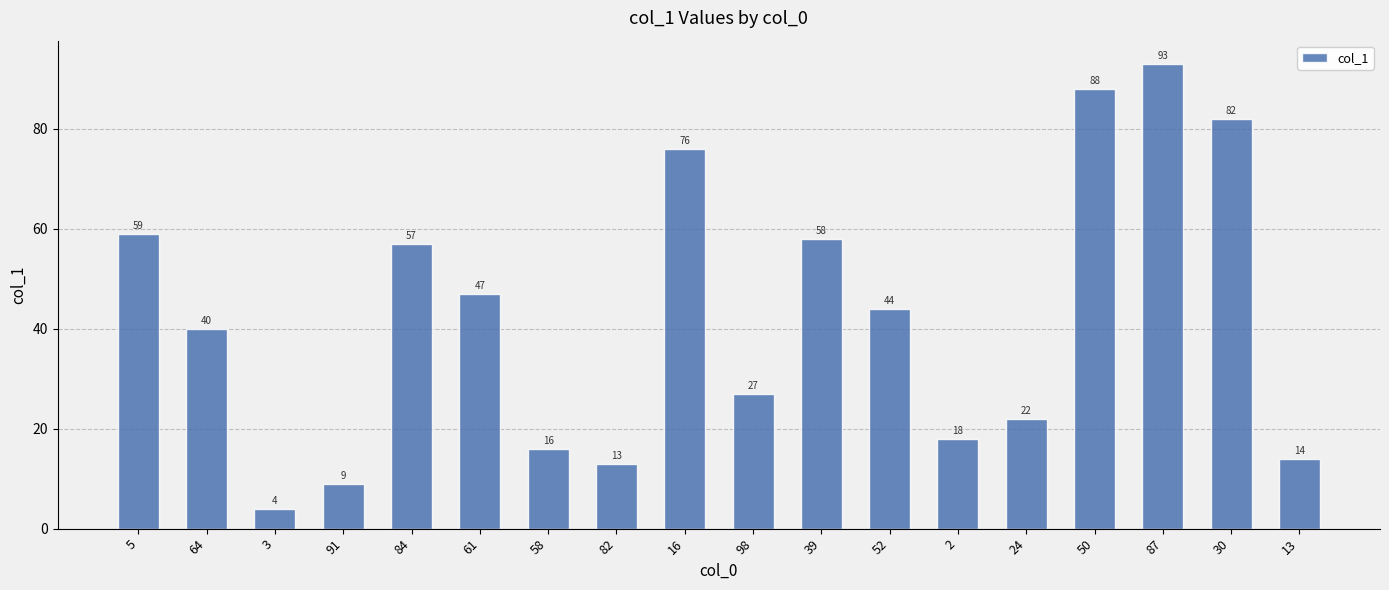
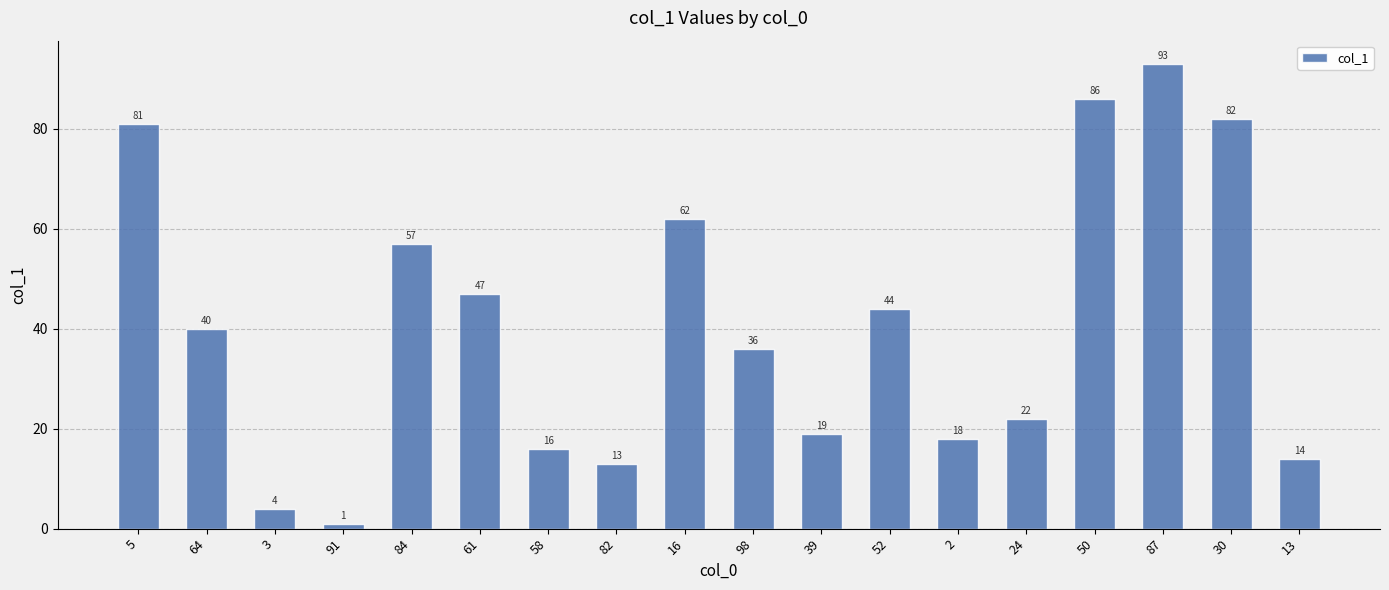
  {
-   "5": 59,
+   "5": 81,
    "64": 40,
    "3": 4,
-   "91": 9,
+   "91": 1,
    "84": 57,
    "61": 47,
    "58": 16,
    "82": 13,
-   "16": 76,
-   "98": 27,
-   "39": 58,
+   "16": 62,
+   "98": 36,
+   "39": 19,
    "52": 44,
    "2": 18,
    "24": 22,
-   "50": 88,
+   "50": 86,
    "87": 93,
    "30": 82,
    "13": 14
  }
